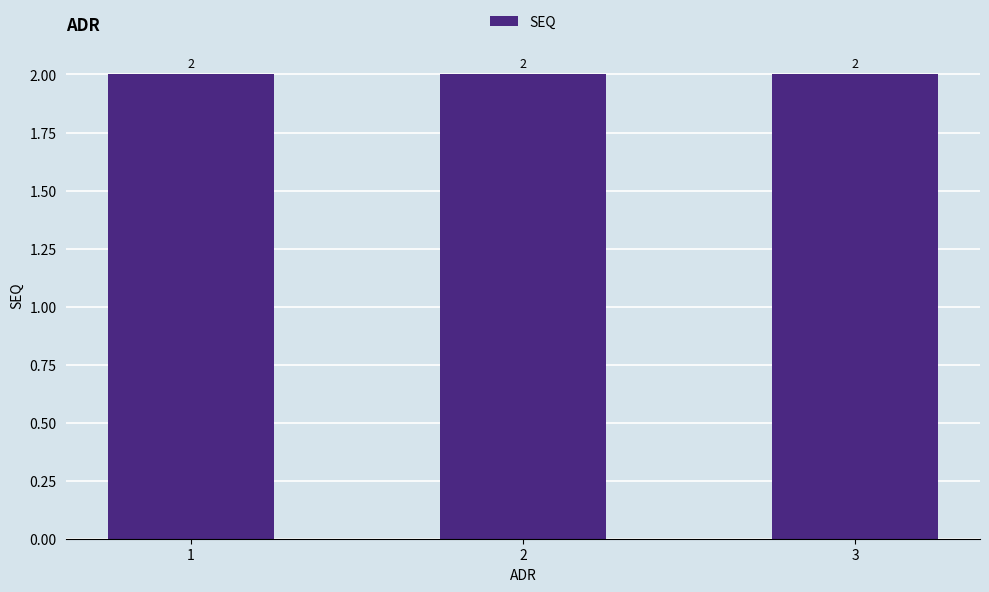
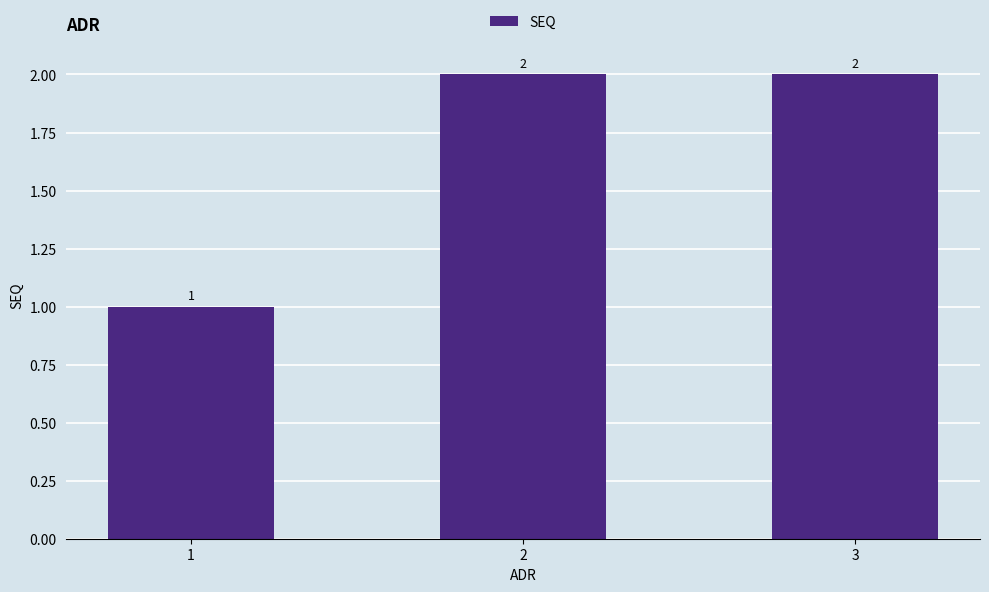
  {
-   "1": 2,
+   "1": 1,
    "2": 2,
    "3": 2
  }
